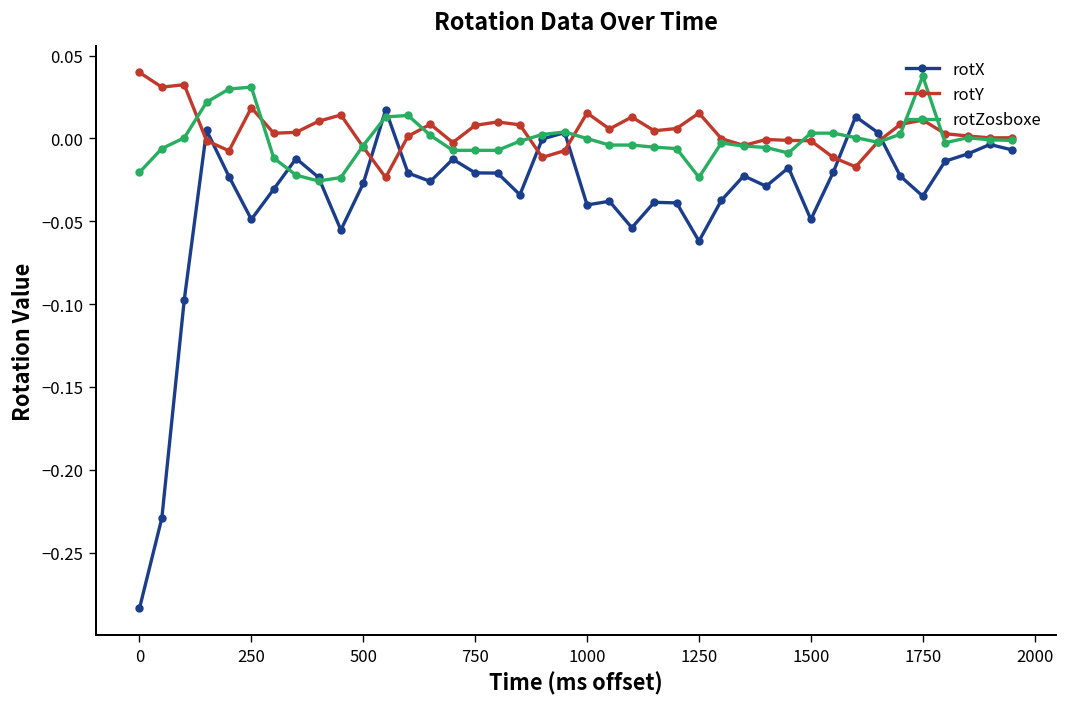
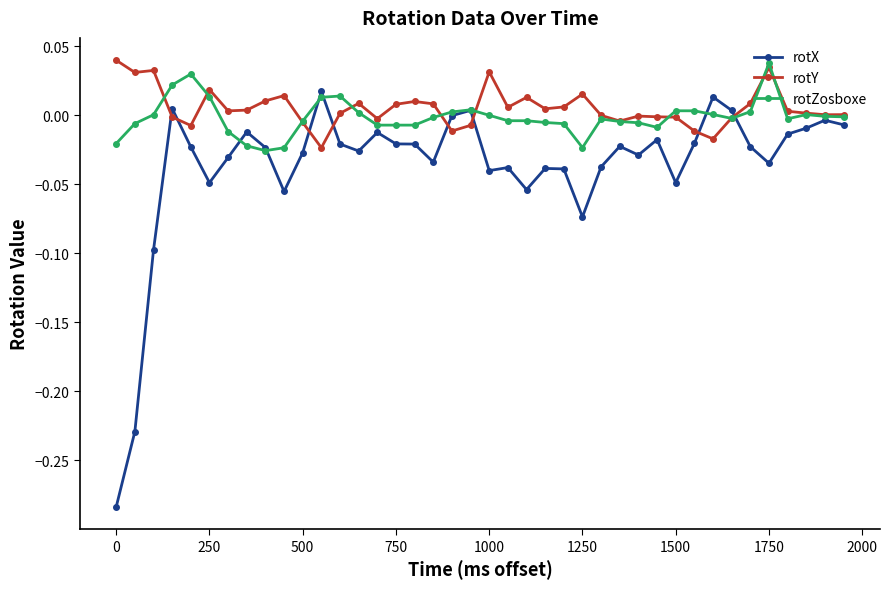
  {
    "rotX": {
      "0": -0.284,
      "250": -0.049,
      "500": -0.027,
      "750": -0.021,
      "1000": -0.040,
-     "1250": -0.062,
+     "1250": -0.074,
      "1500": -0.049,
      "1750": -0.035
    },
    "rotY": {
      "0": 0.040,
      "250": 0.019,
      "750": 0.008,
-     "1000": 0.015,
+     "1000": 0.031,
      "1250": 0.015,
      "1500": -0.001,
-     "1750": 0.011
+     "1750": 0.035
    },
    "rotZosboxe": {
      "0": -0.020,
-     "250": 0.031,
+     "250": 0.013,
      "750": -0.007,
      "1000": 0.000,
      "1250": -0.023,
      "1500": 0.003,
      "1750": 0.038
    }
  }
